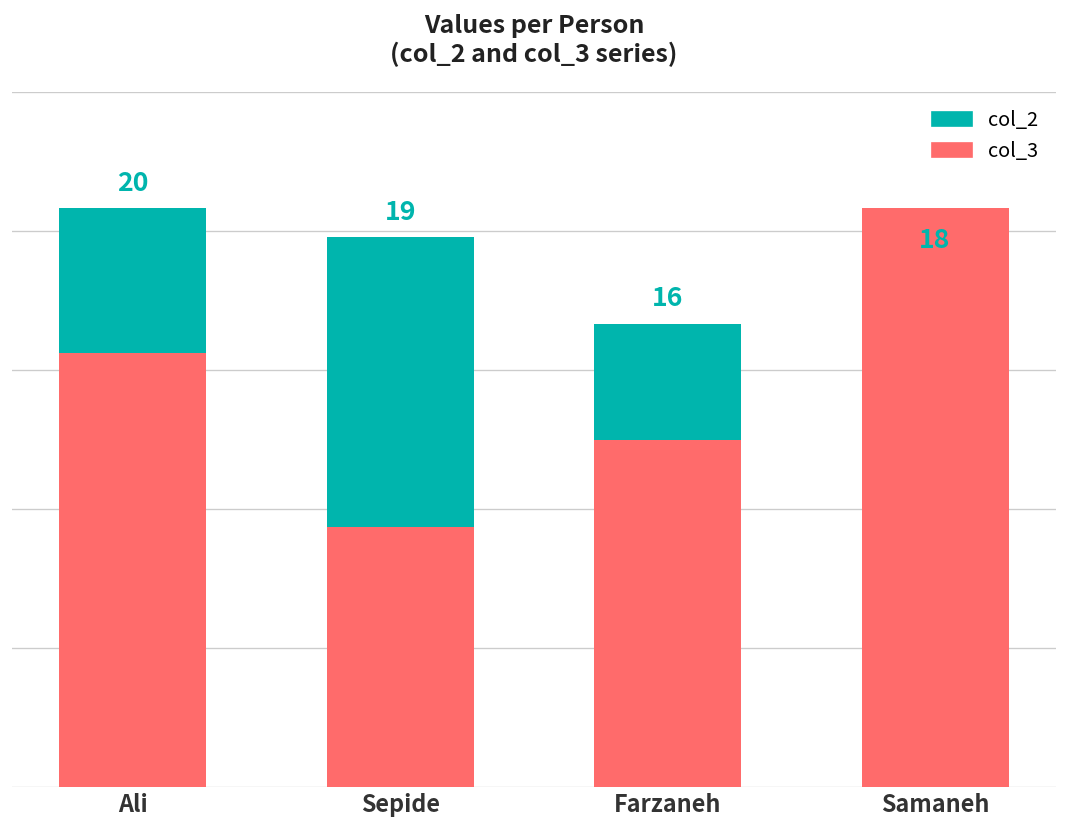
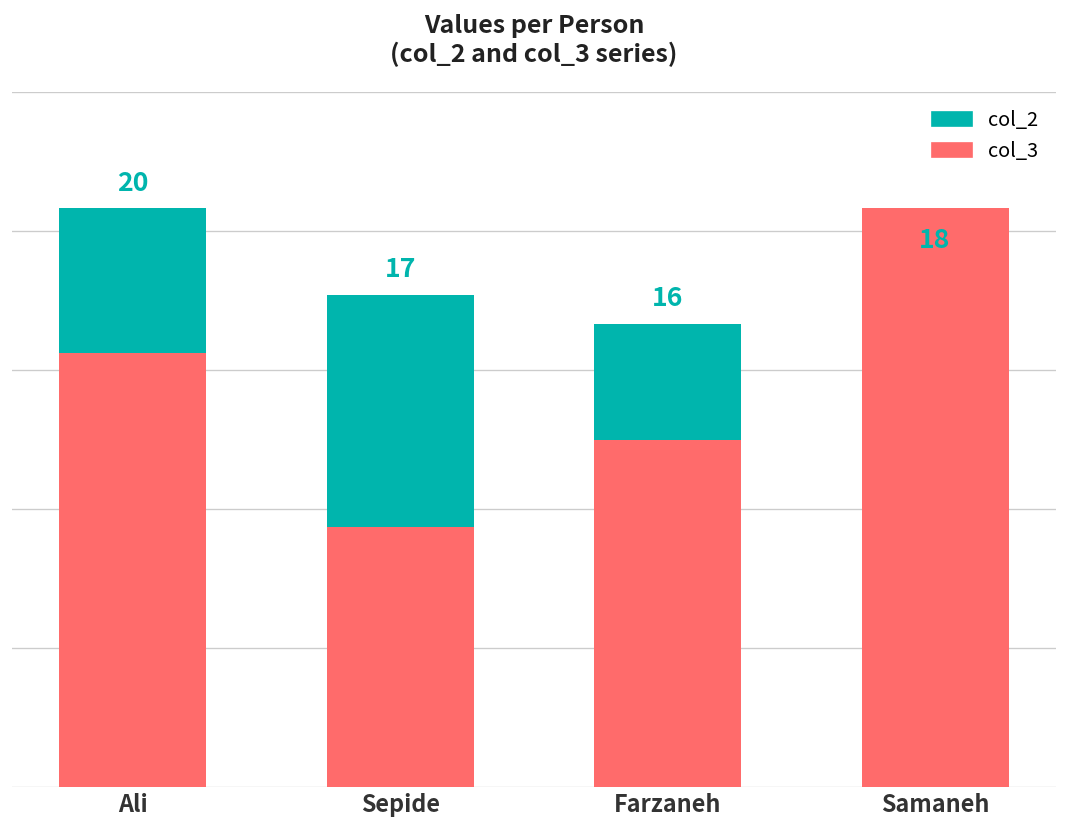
  {
    "col_2": {
      "Ali": 20,
-     "Sepide": 19,
+     "Sepide": 17,
      "Farzaneh": 16
    }
  }
